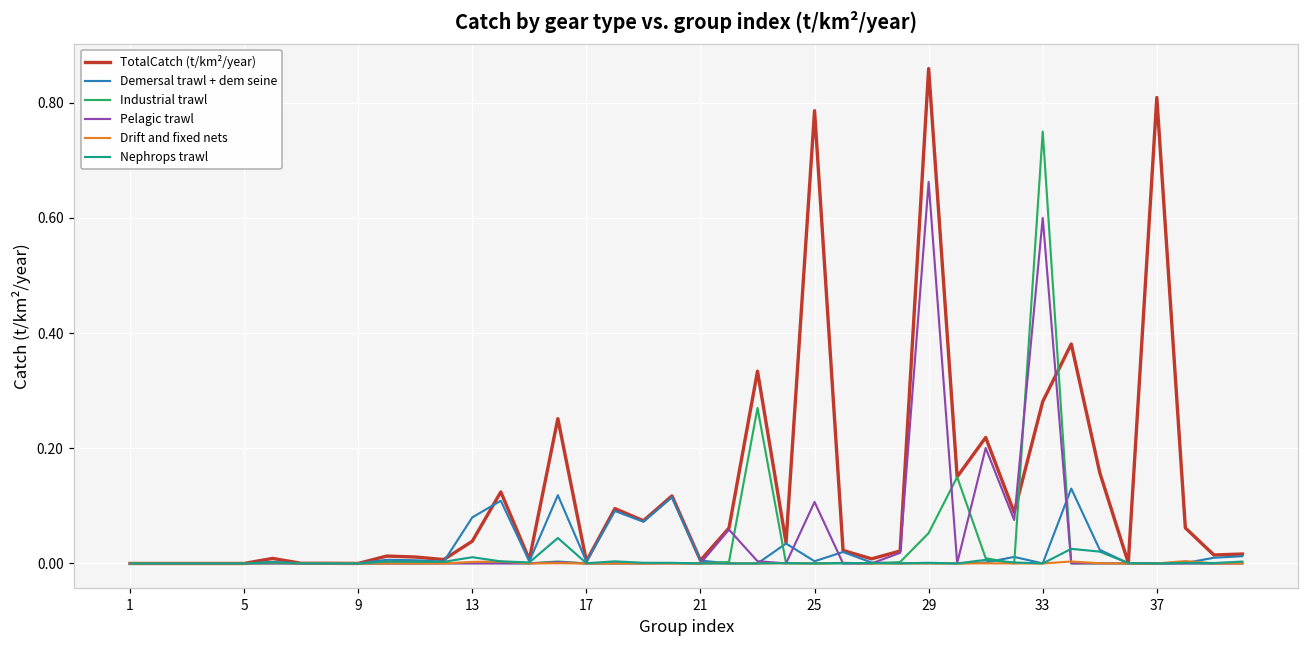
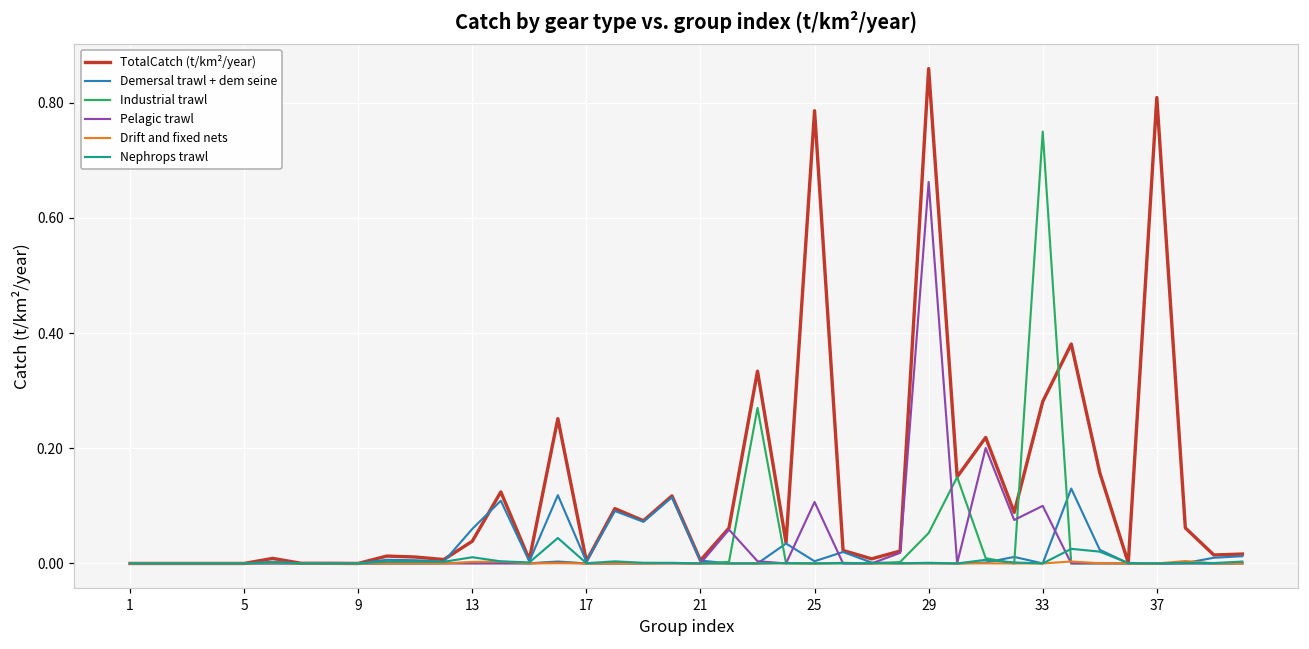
  {
    "TotalCatch (t/km²/year)": {
      "13": 0.04,
      "25": 0.79,
      "29": 0.86,
      "33": 0.28,
      "37": 0.81
    },
    "Demersal trawl + dem seine": {
-     "13": 0.08
+     "13": 0.06
    },
    "Pelagic trawl": {
      "25": 0.11,
      "29": 0.66,
-     "33": 0.6
+     "33": 0.1
    }
  }
